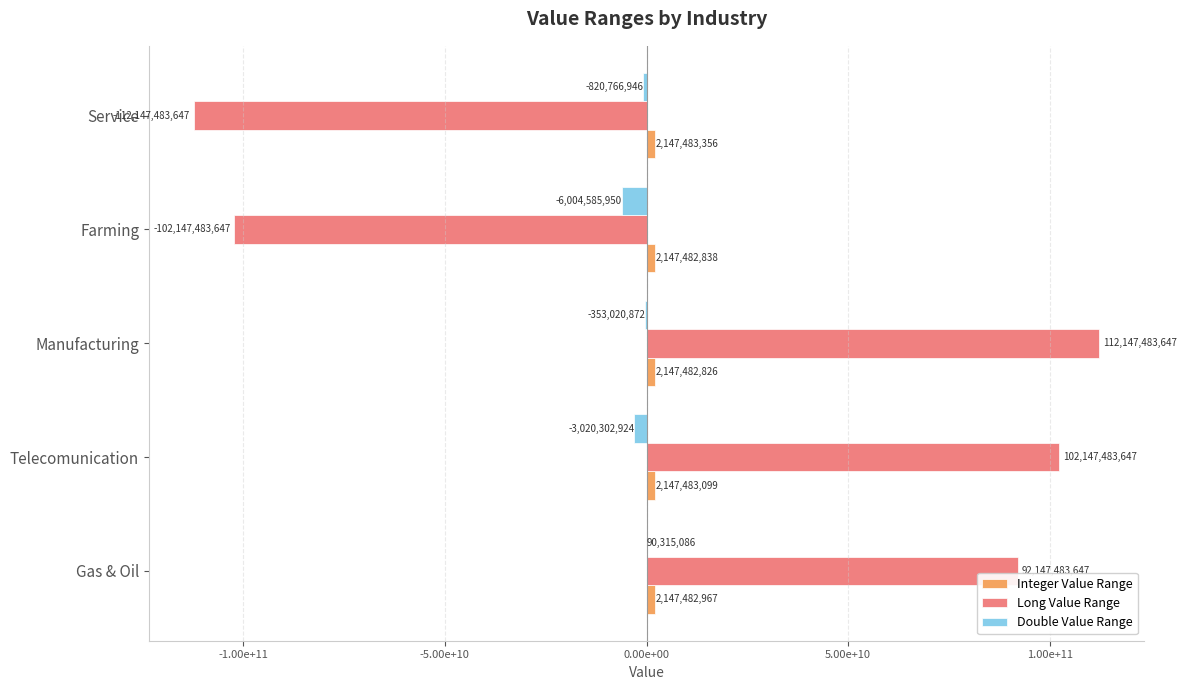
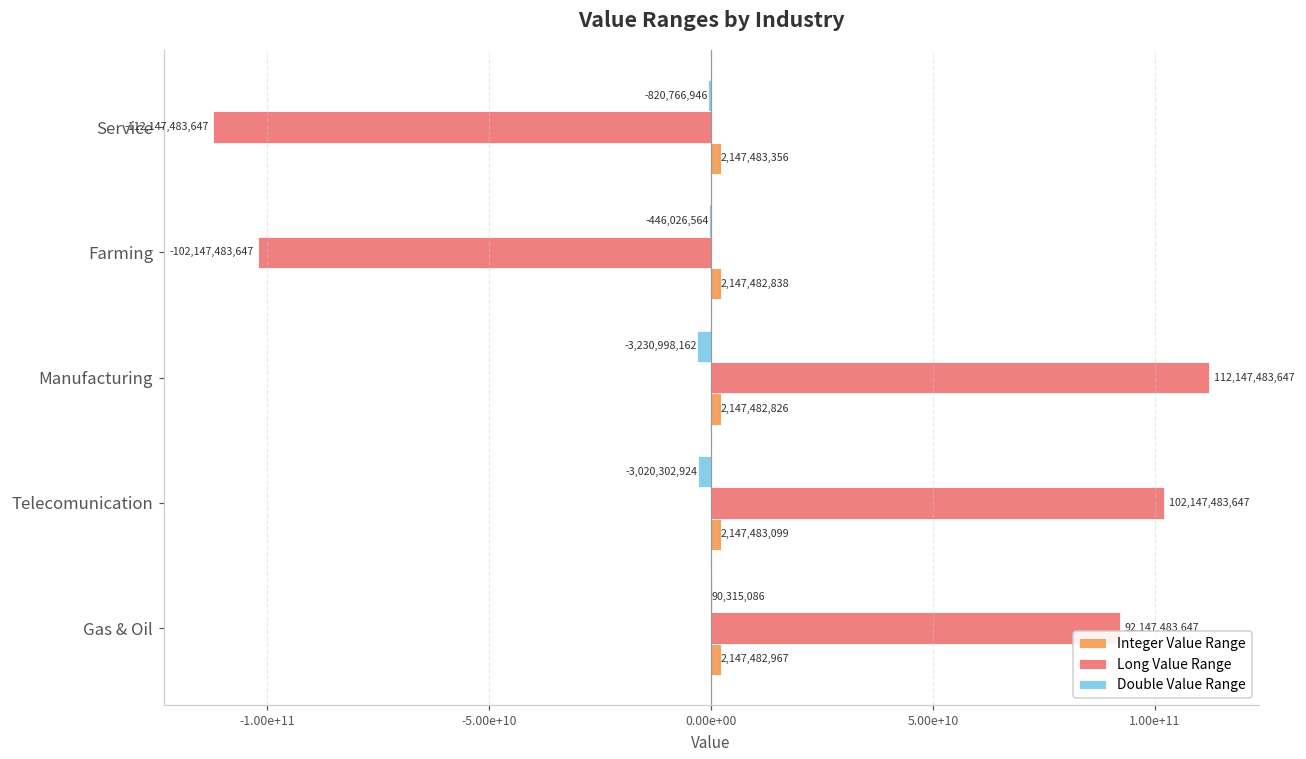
  {
    "Double Value Range": {
      "Service": "-820,766,946",
-     "Farming": "-6,004,585,950",
-     "Manufacturing": "-353,020,872",
+     "Farming": "-446,026,564",
+     "Manufacturing": "-3,230,998,162",
      "Telecomunication": "-3,020,302,924",
      "Gas & Oil": "90,315,086"
    }
  }
